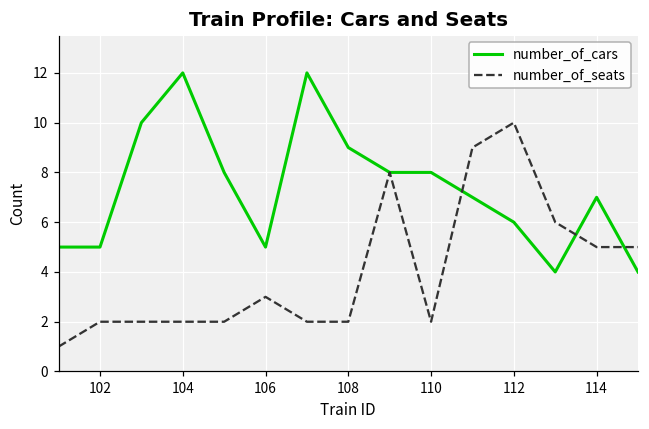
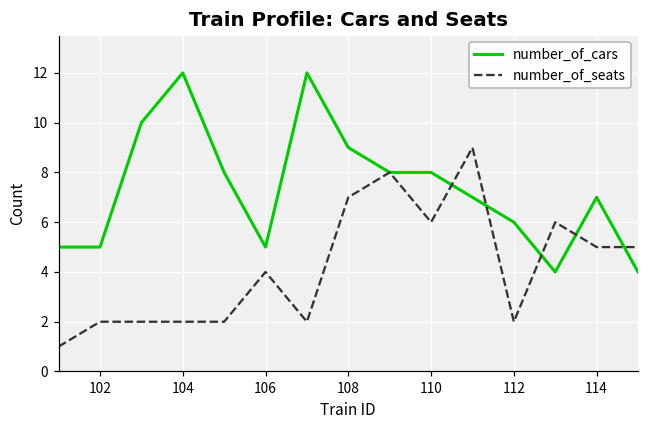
  {
    "number_of_cars": {
      "102": 5,
      "104": 12,
      "106": 5,
      "108": 9,
      "110": 8,
      "112": 6,
      "114": 7
    },
    "number_of_seats": {
      "102": 2,
      "104": 2,
-     "106": 3,
-     "108": 2,
-     "110": 2,
-     "112": 10,
+     "106": 4,
+     "108": 7,
+     "110": 6,
+     "112": 2,
      "114": 5
    }
  }
